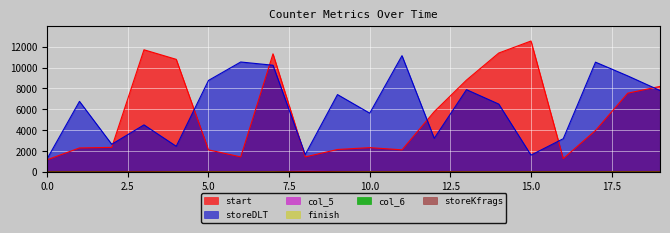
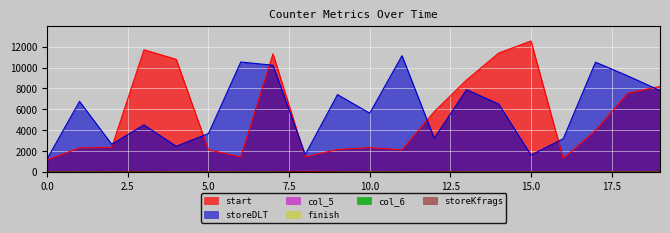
  {
    "start": {
      "5.0": 2100,
      "10.0": 2300,
      "15.0": 12500
    },
    "storeDLT": {
-     "5.0": 8800,
+     "5.0": 3700,
      "10.0": 5600,
      "15.0": 1600
    },
    "storeKfrags": {
      "0.0": 0,
      "5.0": 0,
      "10.0": 0,
      "15.0": 0
    }
  }
